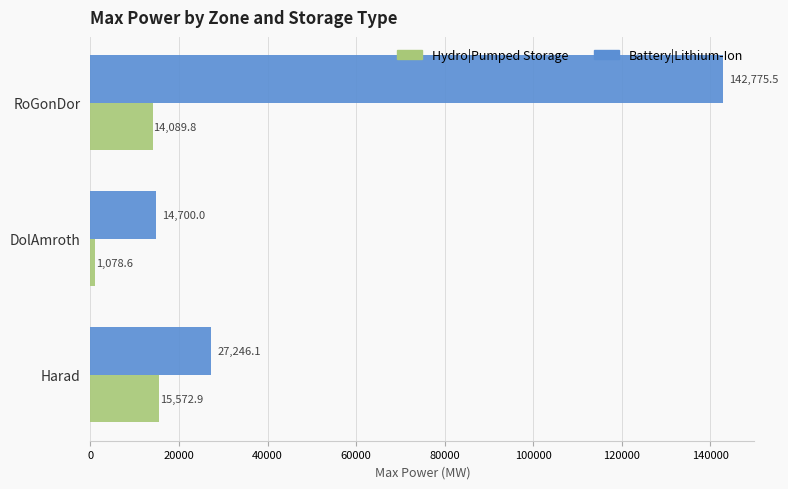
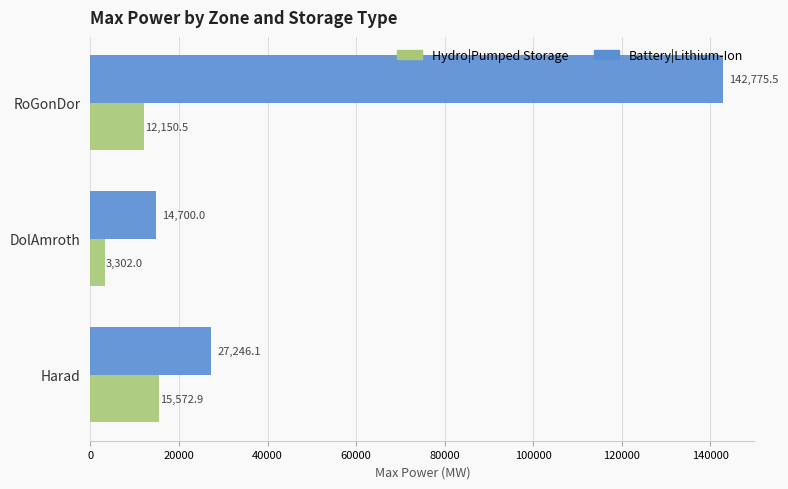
  {
    "Hydro|Pumped Storage": {
-     "RoGonDor": "14,089.8",
-     "DolAmroth": "1,078.6",
+     "RoGonDor": "12,150.5",
+     "DolAmroth": "3,302.0",
      "Harad": "15,572.9"
    },
    "Battery|Lithium-Ion": {
      "RoGonDor": "142,775.5",
      "DolAmroth": "14,700.0",
      "Harad": "27,246.1"
    }
  }
